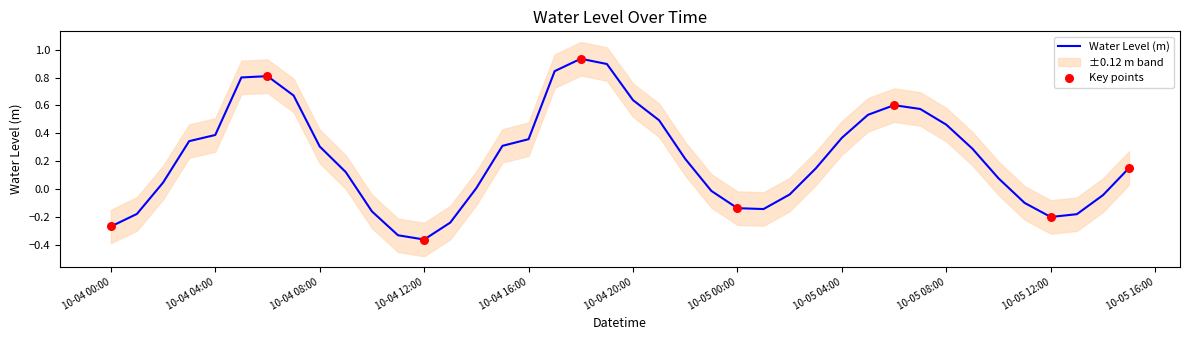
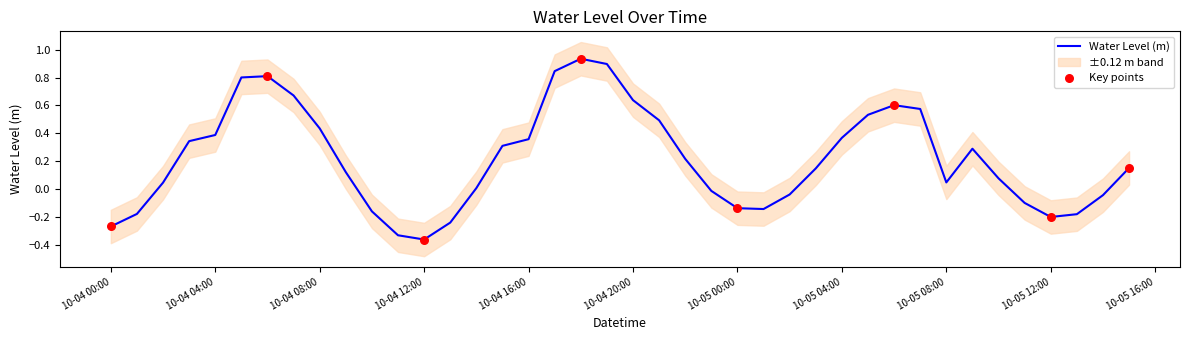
  {
    "Water Level (m)": {
      "10-04 04:00": 0.39,
-     "10-04 08:00": 0.31,
+     "10-04 08:00": 0.44,
      "10-04 16:00": 0.36,
      "10-04 20:00": 0.64,
      "10-05 04:00": 0.37,
-     "10-05 08:00": 0.46
+     "10-05 08:00": 0.05
    }
  }
